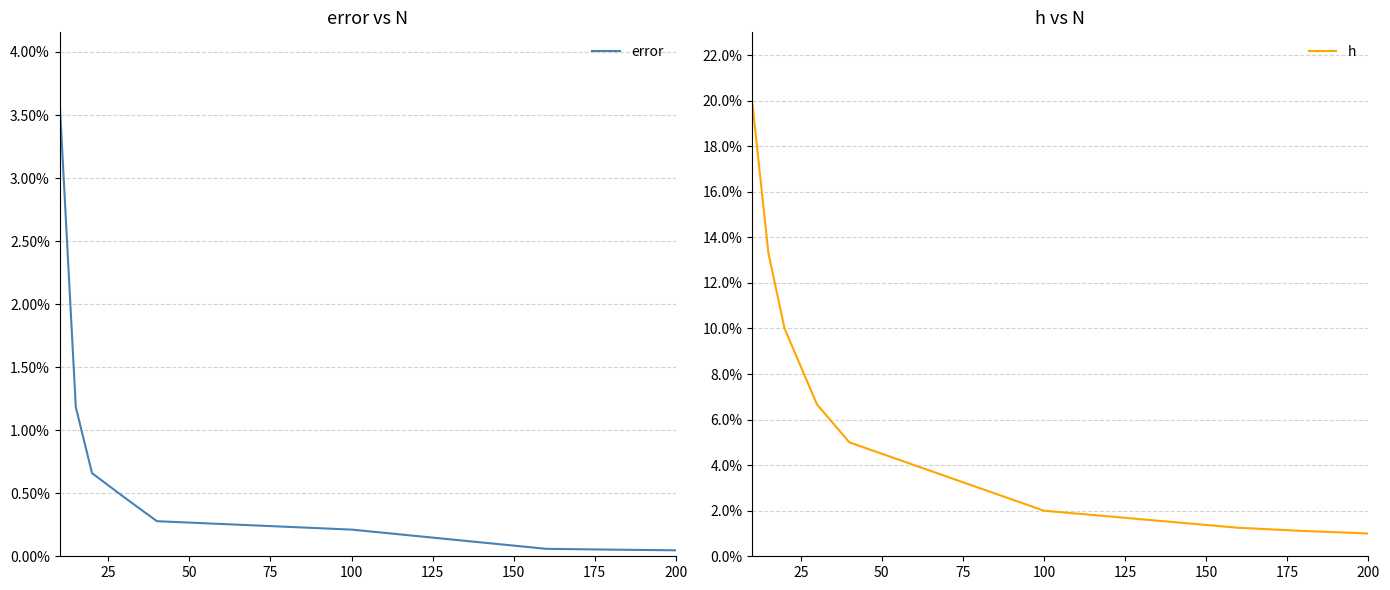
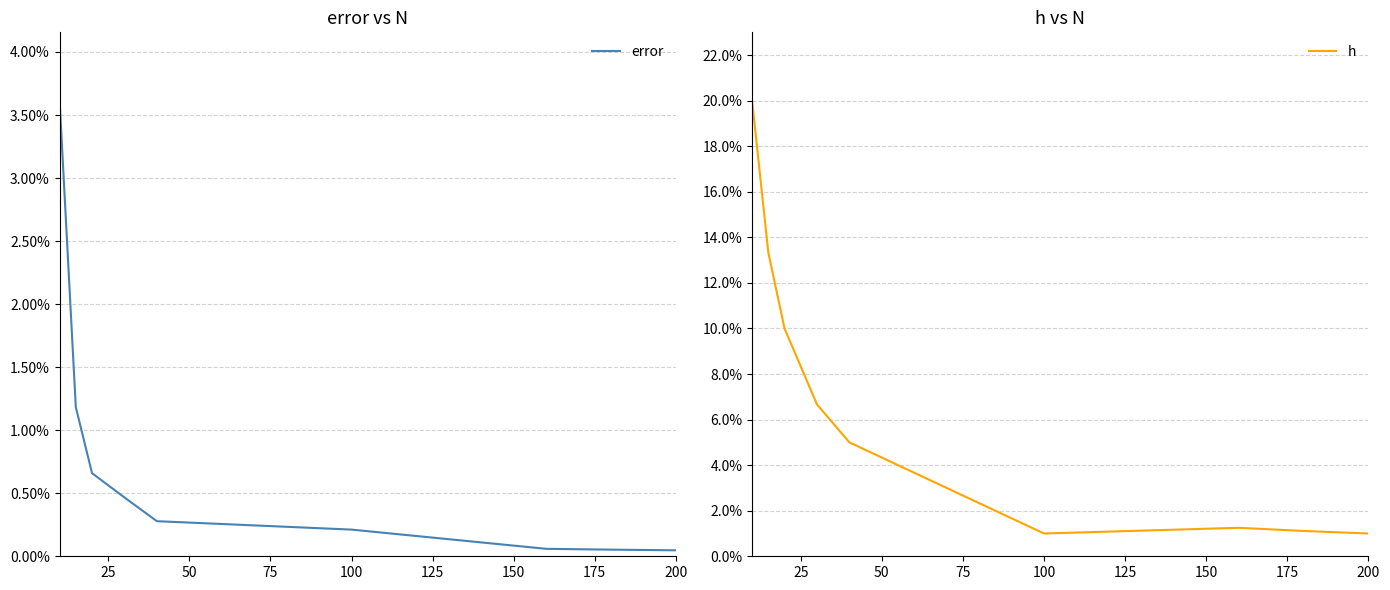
  {
    "error vs N": {
      "100": "0.21%",
      "200": "0.05%"
    },
    "h vs N": {
-     "100": "2.0%",
+     "100": "1.0%",
      "200": "1.0%"
    }
  }
